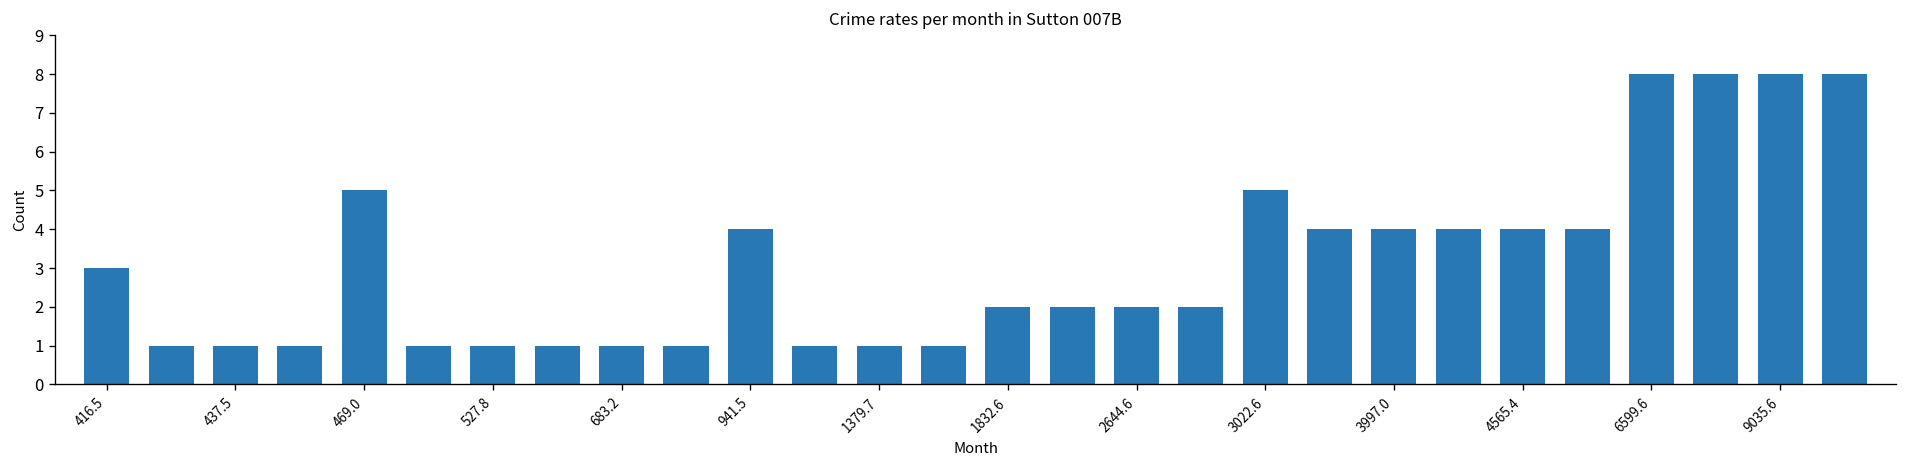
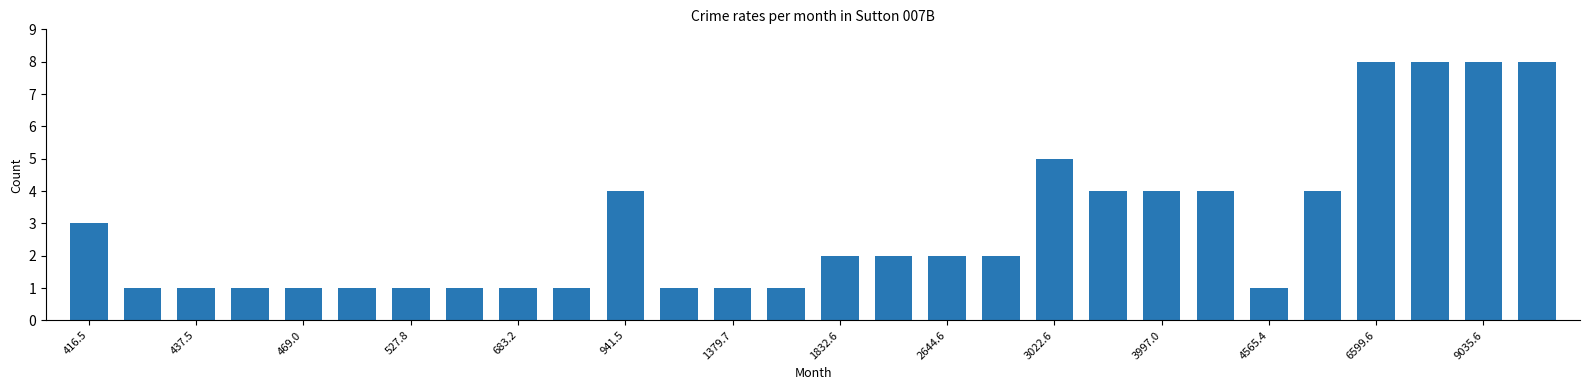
  {
    "416.5": 3,
    "437.5": 1,
-   "469.0": 5,
+   "469.0": 1,
    "527.8": 1,
    "683.2": 1,
    "941.5": 4,
    "1379.7": 1,
    "1832.6": 2,
    "2644.6": 2,
    "3022.6": 5,
    "3997.0": 4,
-   "4565.4": 4,
+   "4565.4": 1,
    "6599.6": 8,
    "9035.6": 8
  }
